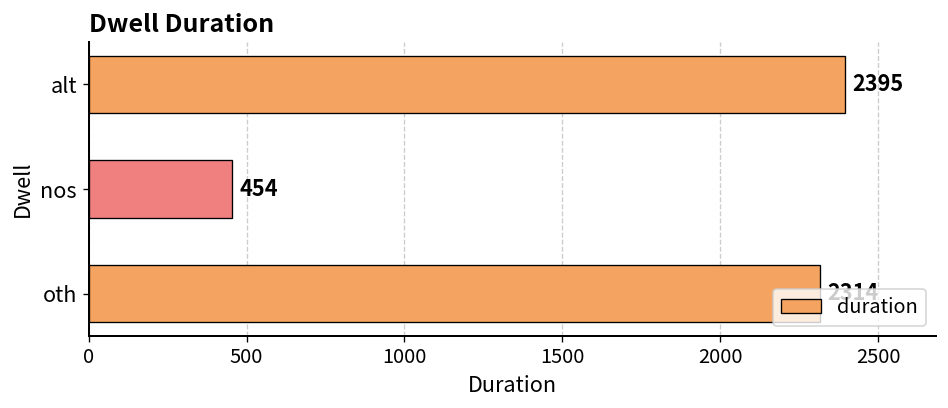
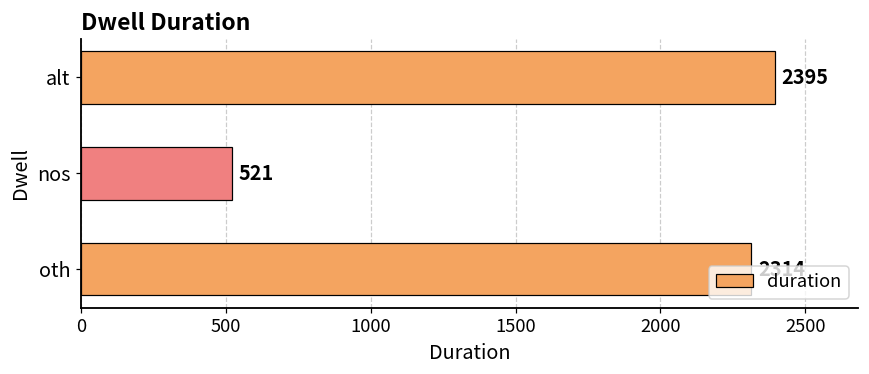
  {
    "alt": 2395,
-   "nos": 454
+   "nos": 521
  }
